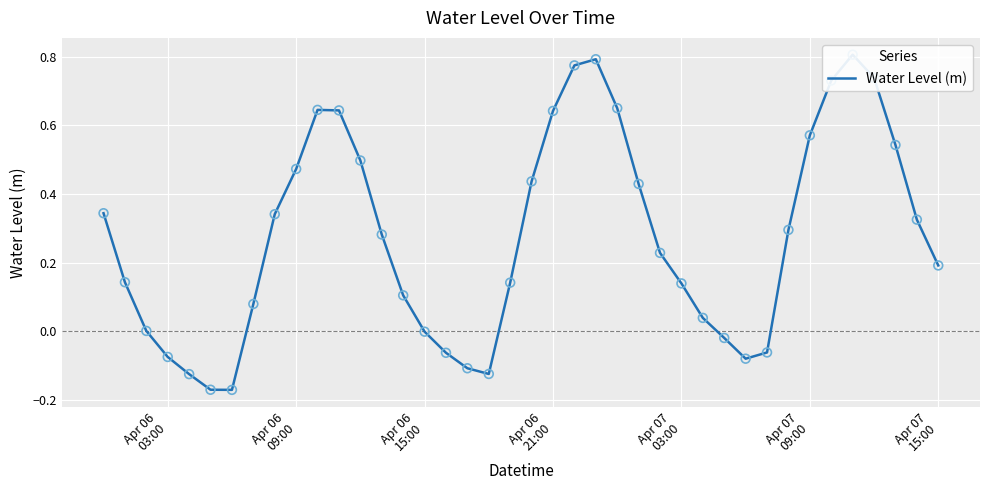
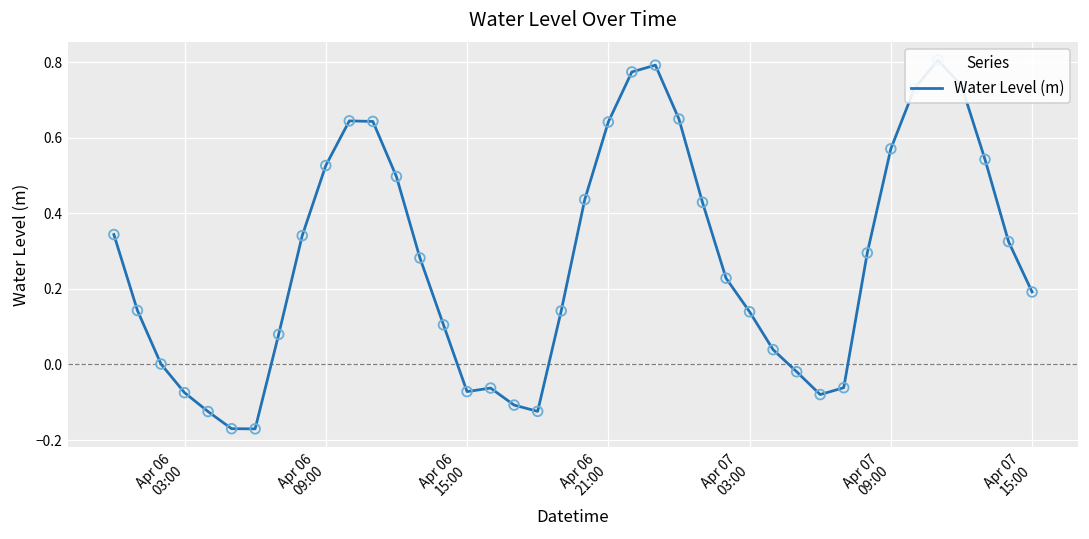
  {
    "Apr 06 03:00": -0.07,
-   "Apr 06 09:00": 0.47,
-   "Apr 06 15:00": 0.00,
+   "Apr 06 09:00": 0.53,
+   "Apr 06 15:00": -0.07,
    "Apr 06 21:00": 0.64,
    "Apr 07 03:00": 0.14,
    "Apr 07 09:00": 0.57,
    "Apr 07 15:00": 0.19
  }
